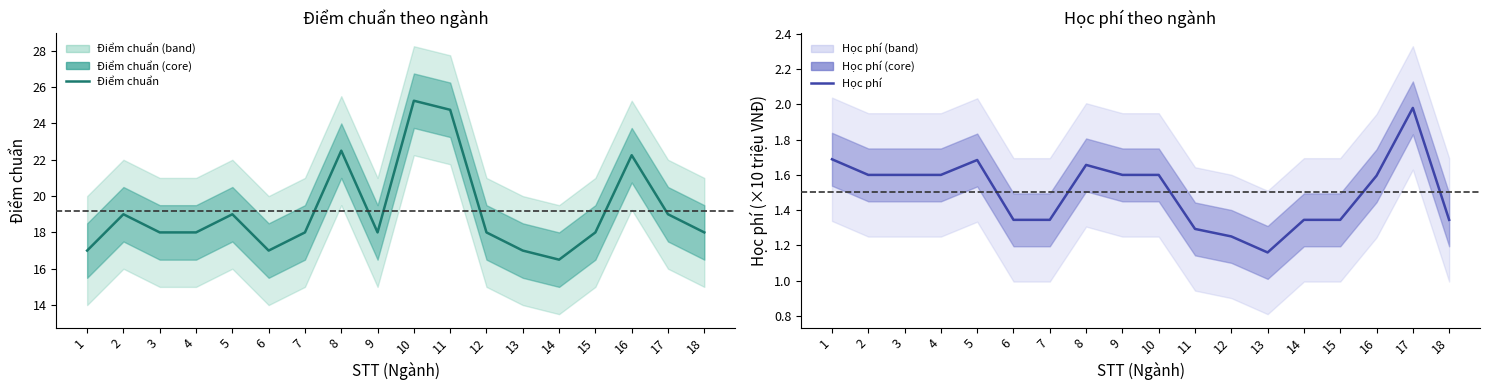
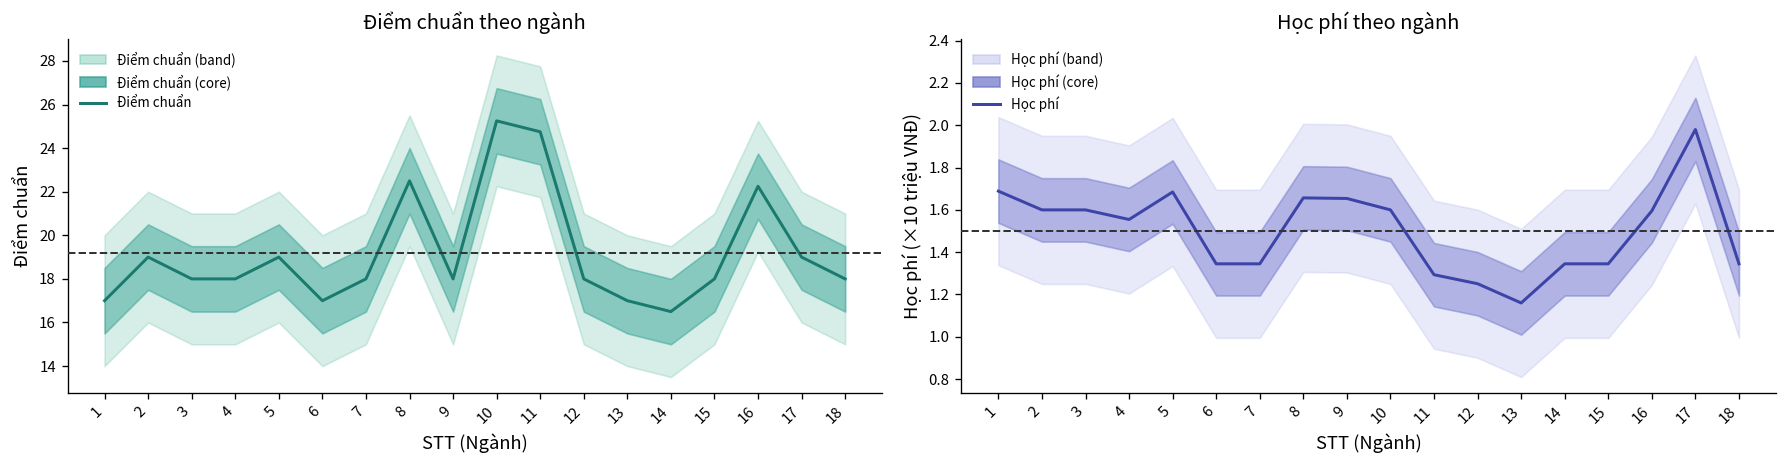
  {
    "Học phí theo ngành": {
      "Học phí": {
        "1": 1.69,
        "2": 1.60,
        "3": 1.60,
-       "4": 1.60,
+       "4": 1.55,
        "5": 1.68,
        "6": 1.35,
        "7": 1.35,
        "8": 1.66,
-       "9": 1.60,
+       "9": 1.65,
        "10": 1.60,
        "11": 1.29,
        "12": 1.25,
        "13": 1.16,
        "14": 1.35,
        "15": 1.35,
        "16": 1.60,
        "17": 1.98,
        "18": 1.35
      }
    }
  }
